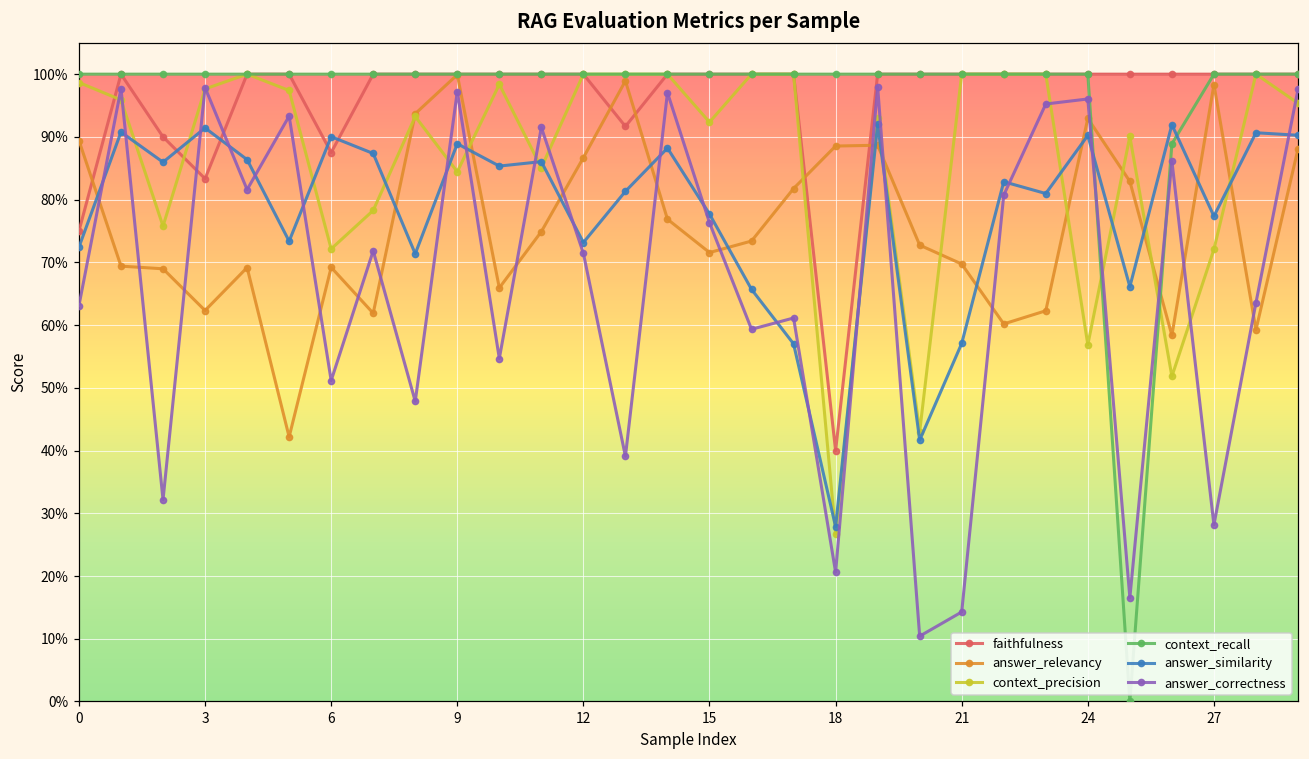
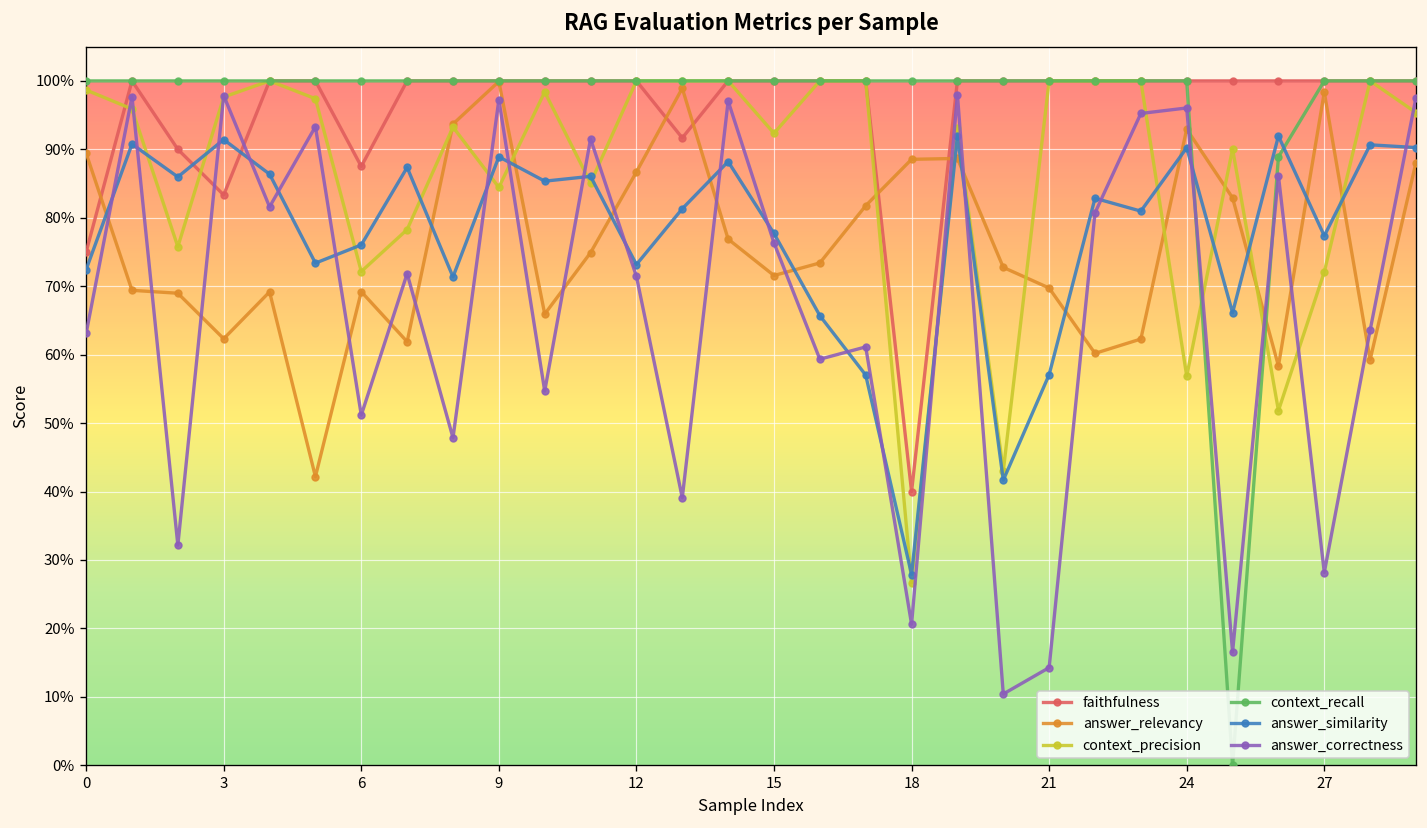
  {
    "faithfulness": {
      "0": "75%",
      "3": "83%",
      "6": "88%",
      "18": "40%"
    },
    "answer_relevancy": {
      "0": "89%",
      "3": "62%",
      "6": "69%",
      "12": "87%",
      "15": "72%",
      "18": "89%",
      "21": "70%",
      "24": "93%",
      "27": "98%"
    },
    "context_precision": {
      "0": "99%",
      "6": "72%",
      "9": "84%",
      "15": "92%",
      "18": "27%",
      "24": "57%",
      "27": "72%"
    },
    "context_recall": {
      "0": "100%",
      "3": "100%",
      "6": "100%",
      "18": "100%"
    },
    "answer_similarity": {
      "0": "72%",
      "3": "91%",
-     "6": "90%",
+     "6": "76%",
      "9": "89%",
      "12": "73%",
      "15": "78%",
      "18": "28%",
      "21": "57%",
      "24": "90%",
      "27": "77%"
    },
    "answer_correctness": {
      "0": "63%",
      "6": "51%",
      "9": "97%",
      "12": "71%",
      "15": "76%",
      "18": "21%",
      "21": "14%",
      "24": "96%",
      "27": "28%"
    }
  }
